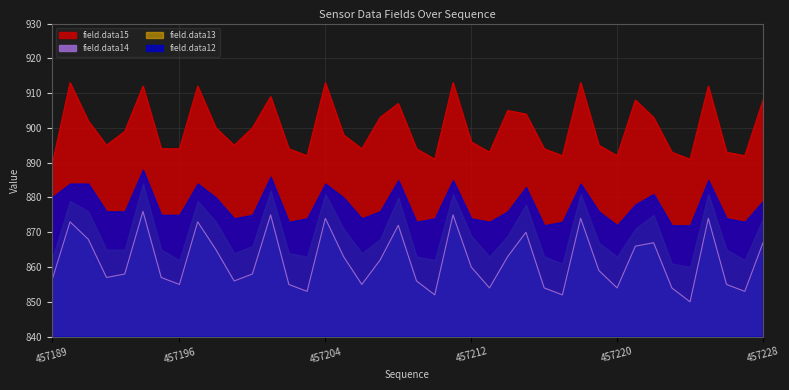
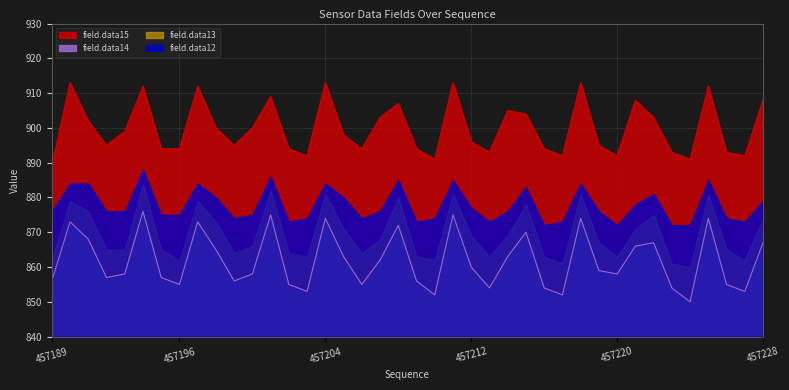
  {
    "field.data15": {
      "457189": 889,
      "457196": 894,
      "457204": 913,
      "457212": 896,
      "457220": 892,
      "457228": 908
    },
    "field.data14": {
      "457189": 856,
      "457196": 855,
      "457204": 874,
      "457212": 860,
-     "457220": 854,
+     "457220": 858,
      "457228": 867
    },
    "field.data13": {
      "457189": 862,
      "457196": 862,
      "457204": 881,
      "457212": 869,
      "457220": 863,
      "457228": 874
    },
    "field.data12": {
-     "457189": 880,
+     "457189": 876,
      "457196": 875,
      "457204": 884,
-     "457212": 874,
+     "457212": 877,
      "457220": 872,
      "457228": 879
    }
  }
